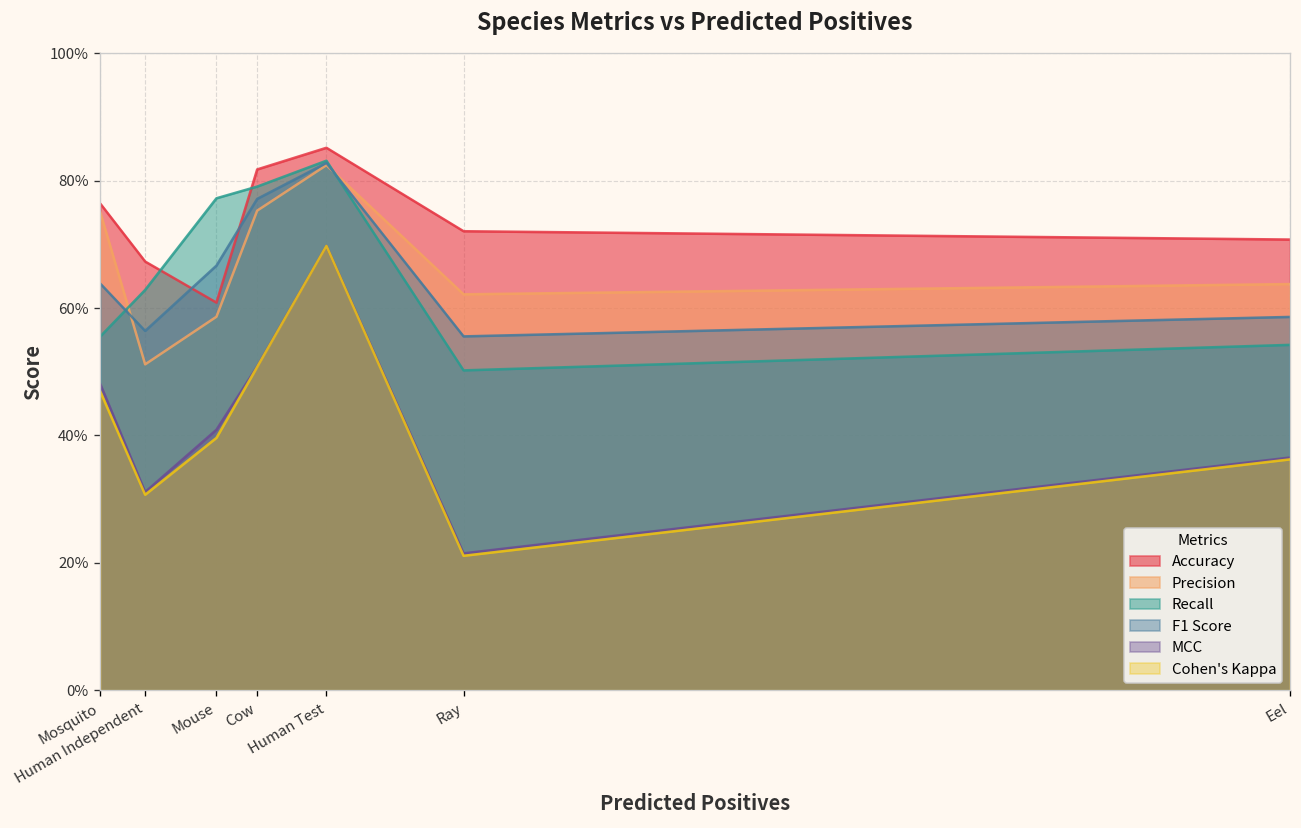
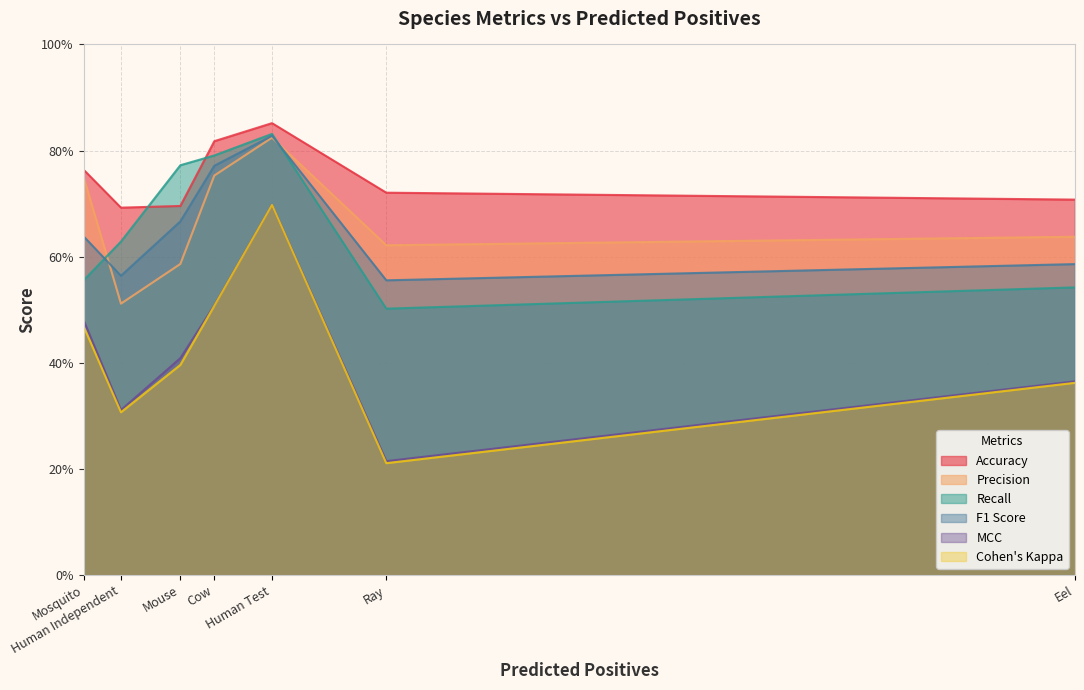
  {
    "Accuracy": {
      "Mosquito": "76%",
-     "Human Independent": "67%",
-     "Mouse": "61%",
+     "Human Independent": "69%",
+     "Mouse": "70%",
      "Cow": "82%",
      "Human Test": "85%",
      "Ray": "72%",
      "Eel": "71%"
    }
  }
